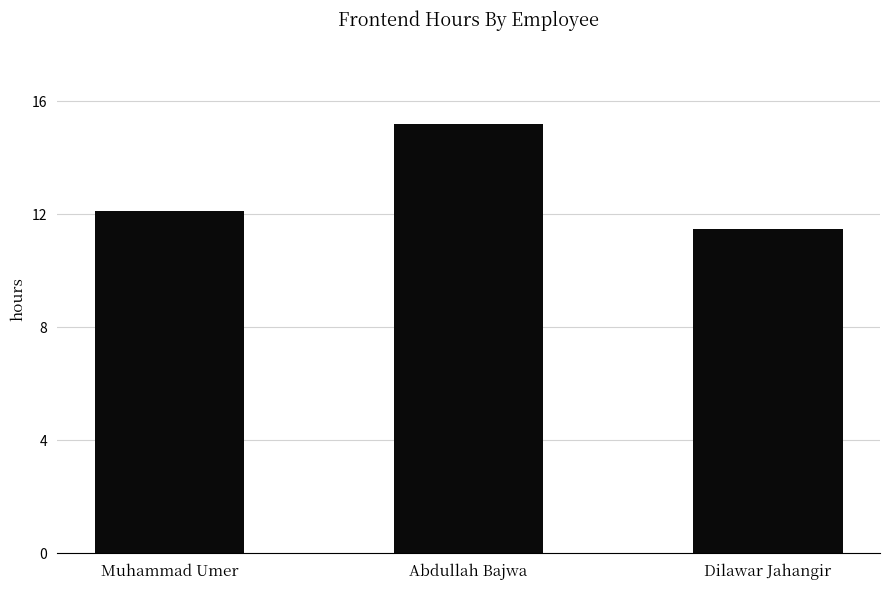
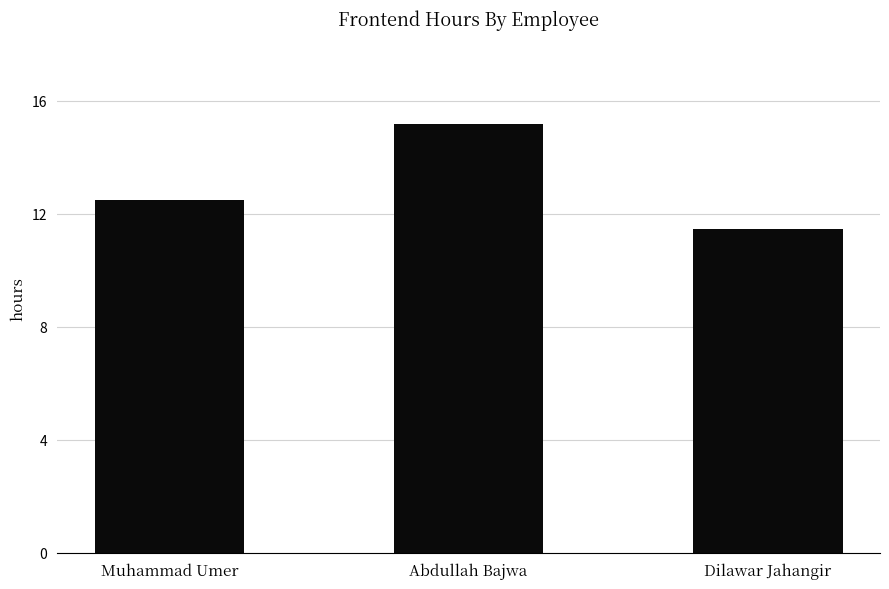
  {
-   "Muhammad Umer": 12.1,
+   "Muhammad Umer": 12.5,
    "Abdullah Bajwa": 15.2,
    "Dilawar Jahangir": 11.5
  }
